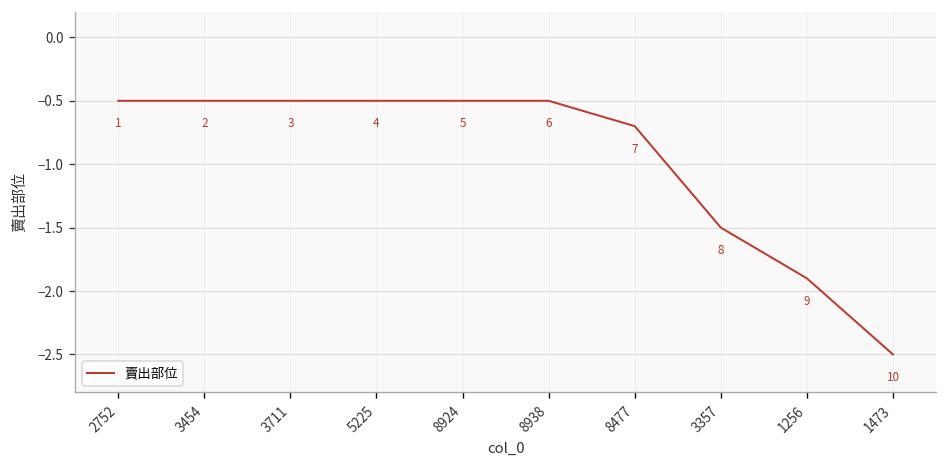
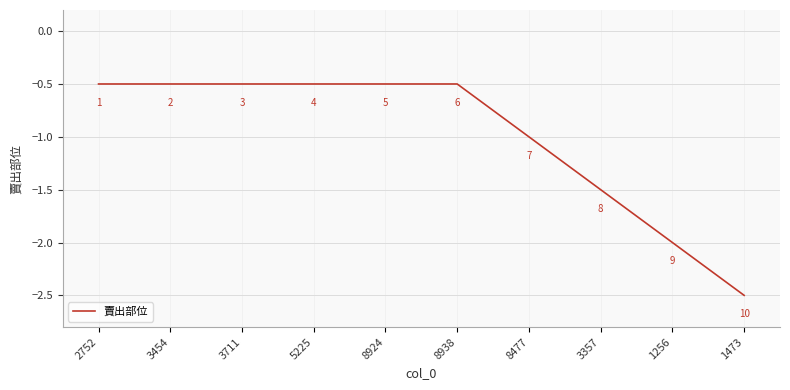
  {
-   "8477": -0.7,
-   "1256": -1.9
+   "8477": -1.0,
+   "1256": -2.0
  }
